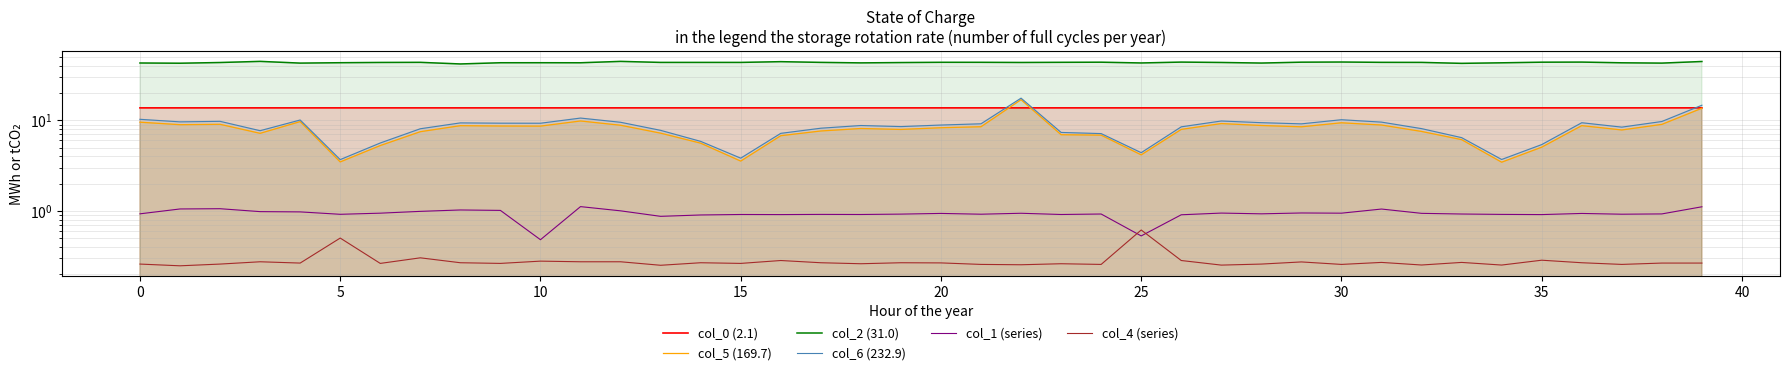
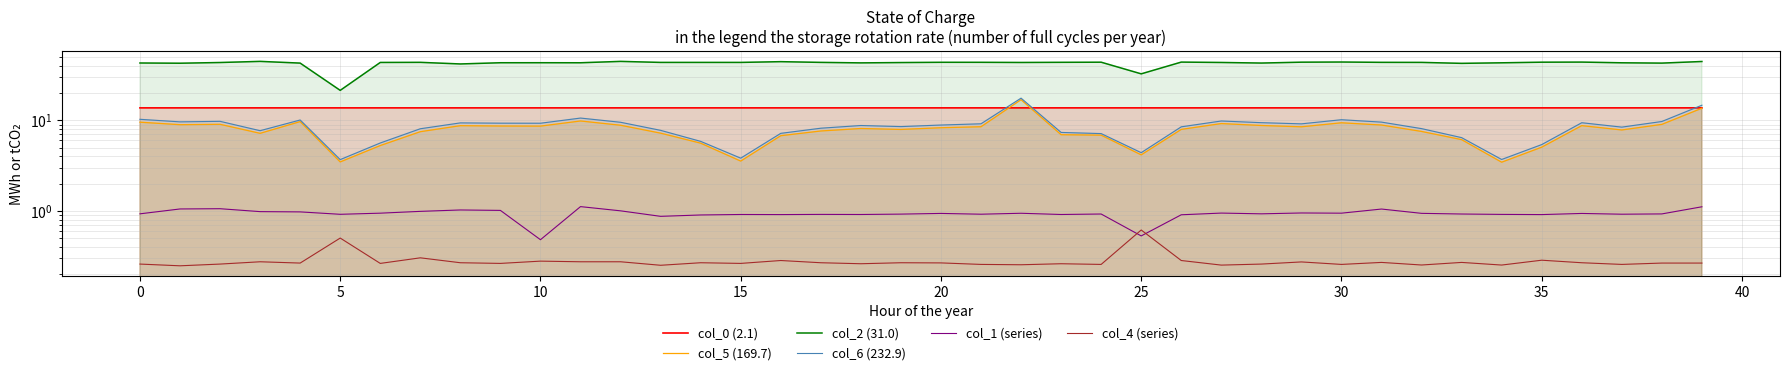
  {
    "col_0 (2.1)": {
      "0": 14,
      "5": 14,
      "10": 14,
      "15": 14,
      "20": 14,
      "25": 14,
      "30": 14,
      "35": 14
    },
    "col_5 (169.7)": {
      "0": 10,
      "10": 9,
      "15": 3.5,
      "20": 8,
      "30": 9,
      "35": 5
    },
    "col_2 (31.0)": {
      "0": 40,
-     "5": 40,
+     "5": 21,
      "10": 40,
      "15": 40,
      "20": 40,
-     "25": 40,
+     "25": 33,
      "30": 40,
      "35": 40
    },
    "col_6 (232.9)": {
      "0": 10,
      "10": 9,
      "15": 4,
      "20": 9,
      "30": 10,
      "35": 5
    },
    "col_1 (series)": {
      "0": 0.9,
      "5": 0.9,
      "10": 0.5,
      "15": 0.9,
      "20": 0.9,
      "25": 0.5,
      "30": 1,
      "35": 0.9
    },
    "col_4 (series)": {
      "0": 0.26,
      "5": 0.5,
      "10": 0.28,
      "15": 0.26,
      "20": 0.27,
      "25": 0.6,
      "30": 0.26,
      "35": 0.28
    }
  }
